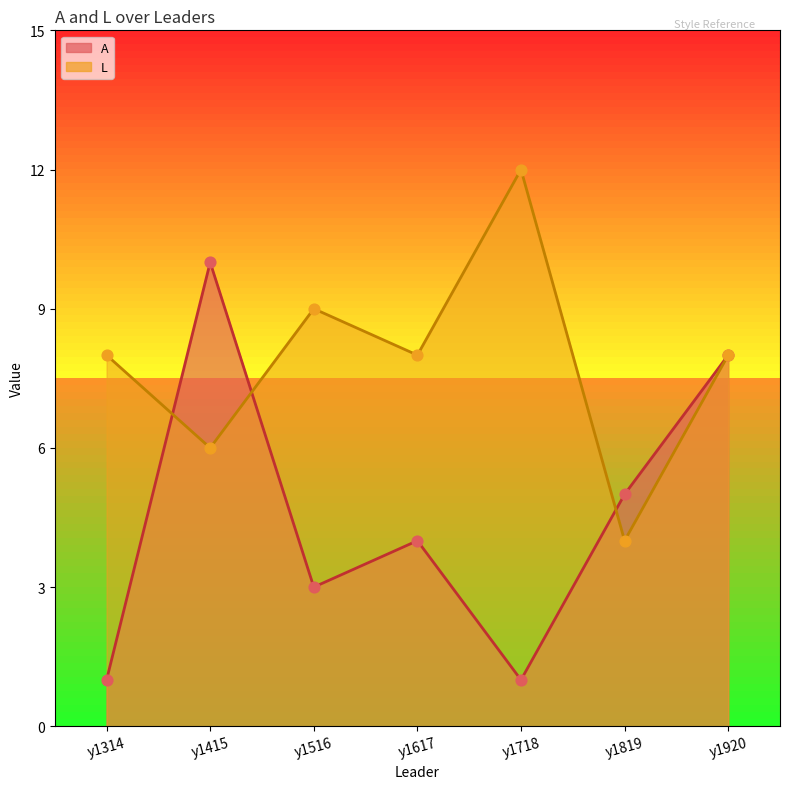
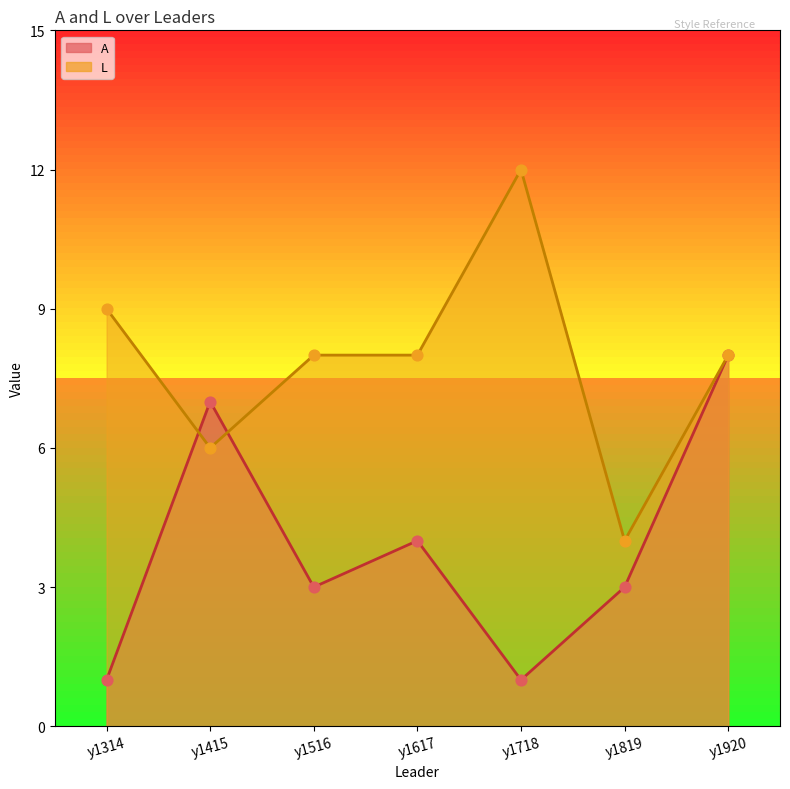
  {
    "A": {
      "y1314": 1,
-     "y1415": 10,
+     "y1415": 7,
      "y1516": 3,
      "y1617": 4,
      "y1718": 1,
-     "y1819": 5
+     "y1819": 3
    },
    "L": {
-     "y1314": 8,
+     "y1314": 9,
      "y1415": 6,
-     "y1516": 9,
+     "y1516": 8,
      "y1617": 8,
      "y1718": 12,
      "y1819": 4
    }
  }
